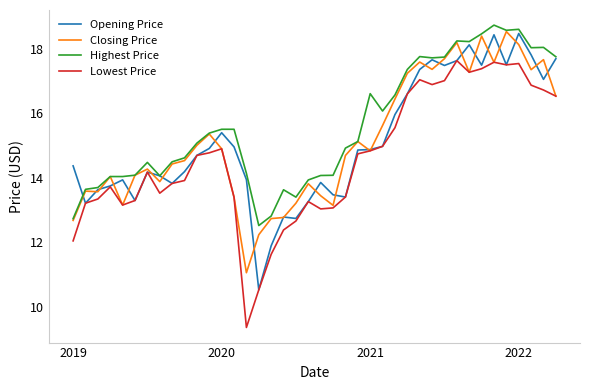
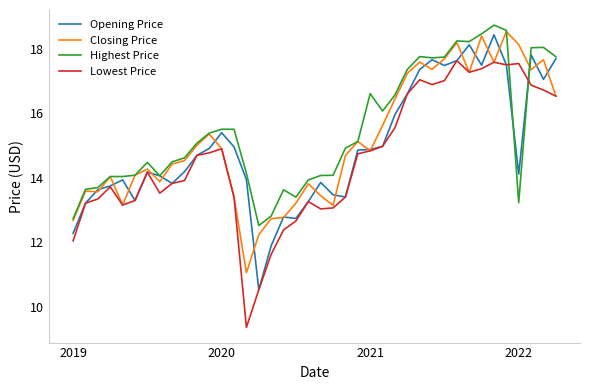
  {
    "Opening Price": {
-     "2019": 14.4,
+     "2019": 12.3,
      "2020": 15.4,
-     "2022": 18.5
+     "2022": 14.1
    },
    "Closing Price": {
      "2022": 18.1
    },
    "Highest Price": {
      "2020": 15.5,
      "2021": 16.6,
-     "2022": 18.6
+     "2022": 13.2
    },
    "Lowest Price": {
      "2019": 12.0,
      "2022": 17.5
    }
  }
